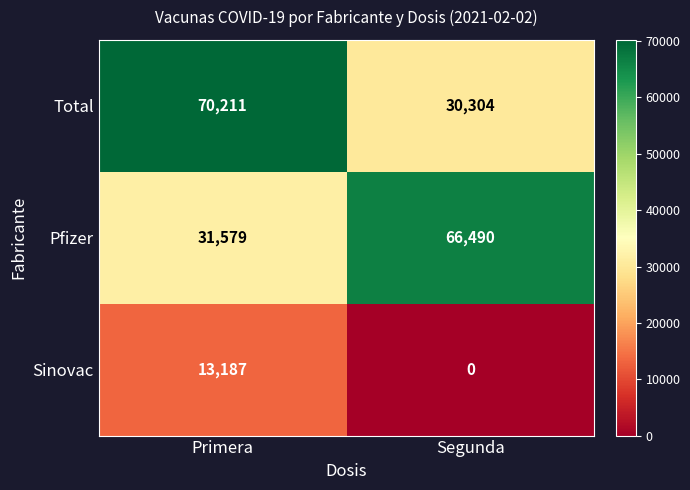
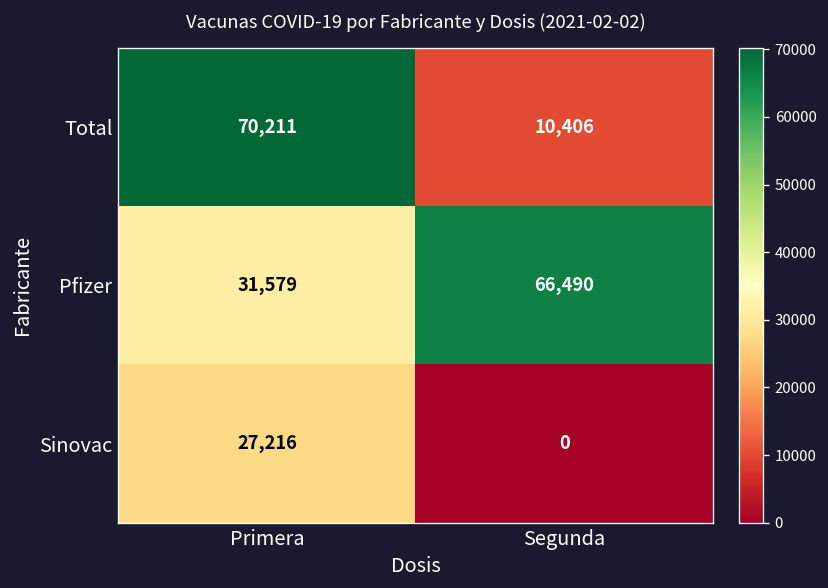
  {
    "Total": {
      "Primera": "70,211",
-     "Segunda": "30,304"
+     "Segunda": "10,406"
    },
    "Pfizer": {
      "Primera": "31,579",
      "Segunda": "66,490"
    },
    "Sinovac": {
-     "Primera": "13,187",
+     "Primera": "27,216",
      "Segunda": "0"
    }
  }
